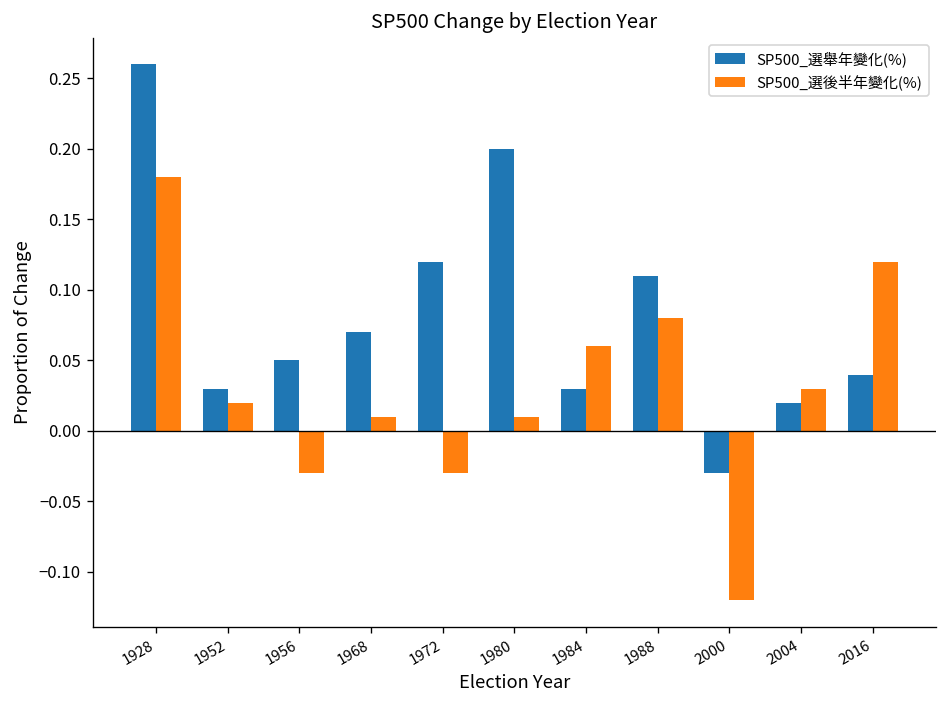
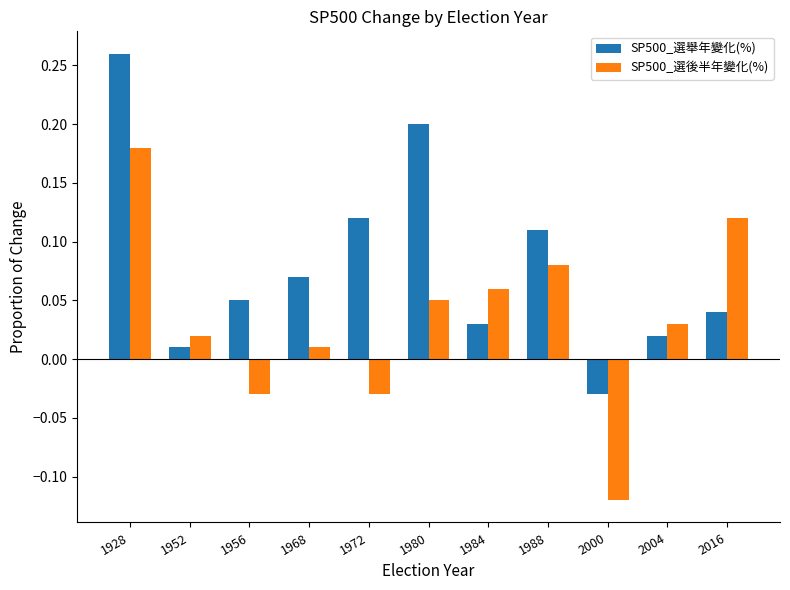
  {
    "SP500_選舉年變化(%)": {
      "1928": 0.26,
-     "1952": 0.03,
+     "1952": 0.01,
      "1956": 0.05,
      "1968": 0.07,
      "1972": 0.12,
      "1980": 0.20,
      "1984": 0.03,
      "1988": 0.11,
      "2000": -0.03,
      "2004": 0.02,
      "2016": 0.04
    },
    "SP500_選後半年變化(%)": {
      "1928": 0.18,
      "1952": 0.02,
      "1956": -0.03,
      "1968": 0.01,
      "1972": -0.03,
-     "1980": 0.01,
+     "1980": 0.05,
      "1984": 0.06,
      "1988": 0.08,
      "2000": -0.12,
      "2004": 0.03,
      "2016": 0.12
    }
  }
